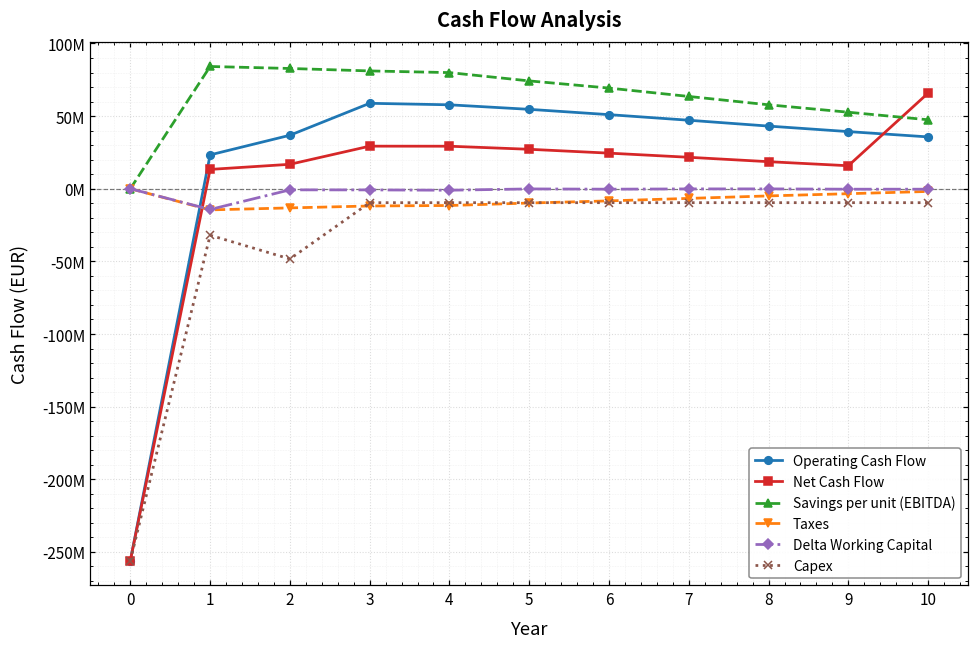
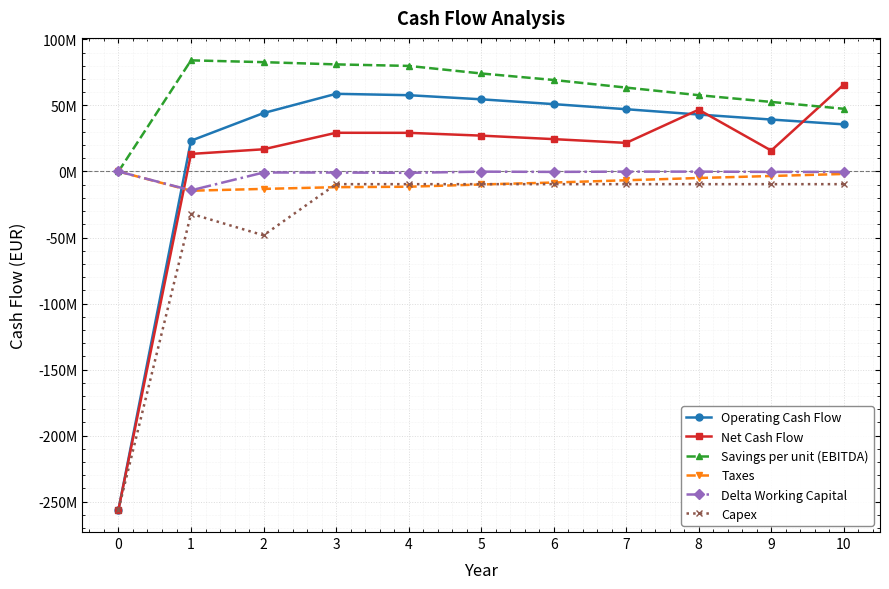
  {
    "Operating Cash Flow": {
      "1": 23000000,
-     "2": 37000000,
+     "2": 44000000,
      "3": 59000000,
      "4": 58000000,
      "5": 55000000,
      "6": 51000000,
      "7": 47000000,
      "8": 43000000,
      "9": 39000000,
      "10": 36000000
    },
    "Net Cash Flow": {
      "1": 13000000,
      "2": 17000000,
      "3": 29000000,
      "4": 29000000,
      "5": 27000000,
      "6": 24000000,
      "7": 22000000,
-     "8": 19000000,
+     "8": 47000000,
      "9": 16000000,
      "10": 66000000
    },
    "Savings per unit (EBITDA)": {
      "1": 84000000,
      "2": 83000000,
      "3": 81000000,
      "4": 80000000,
      "5": 74000000,
      "6": 69000000,
      "7": 64000000,
      "8": 58000000,
      "9": 53000000,
      "10": 47000000
    },
    "Taxes": {
      "2": -13000000,
      "3": -12000000,
      "7": -7000000,
      "8": -5000000,
      "9": -3000000
    },
    "Delta Working Capital": {
      "2": -1000000,
      "3": -1000000,
      "4": -1000000,
      "5": 0,
      "6": 0,
      "7": 0,
      "8": 0,
      "9": 0
    },
    "Capex": {
      "1": -32000000,
      "2": -48000000,
      "3": -10000000,
      "7": -10000000,
      "8": -10000000,
      "9": -10000000,
      "10": -10000000
    }
  }
